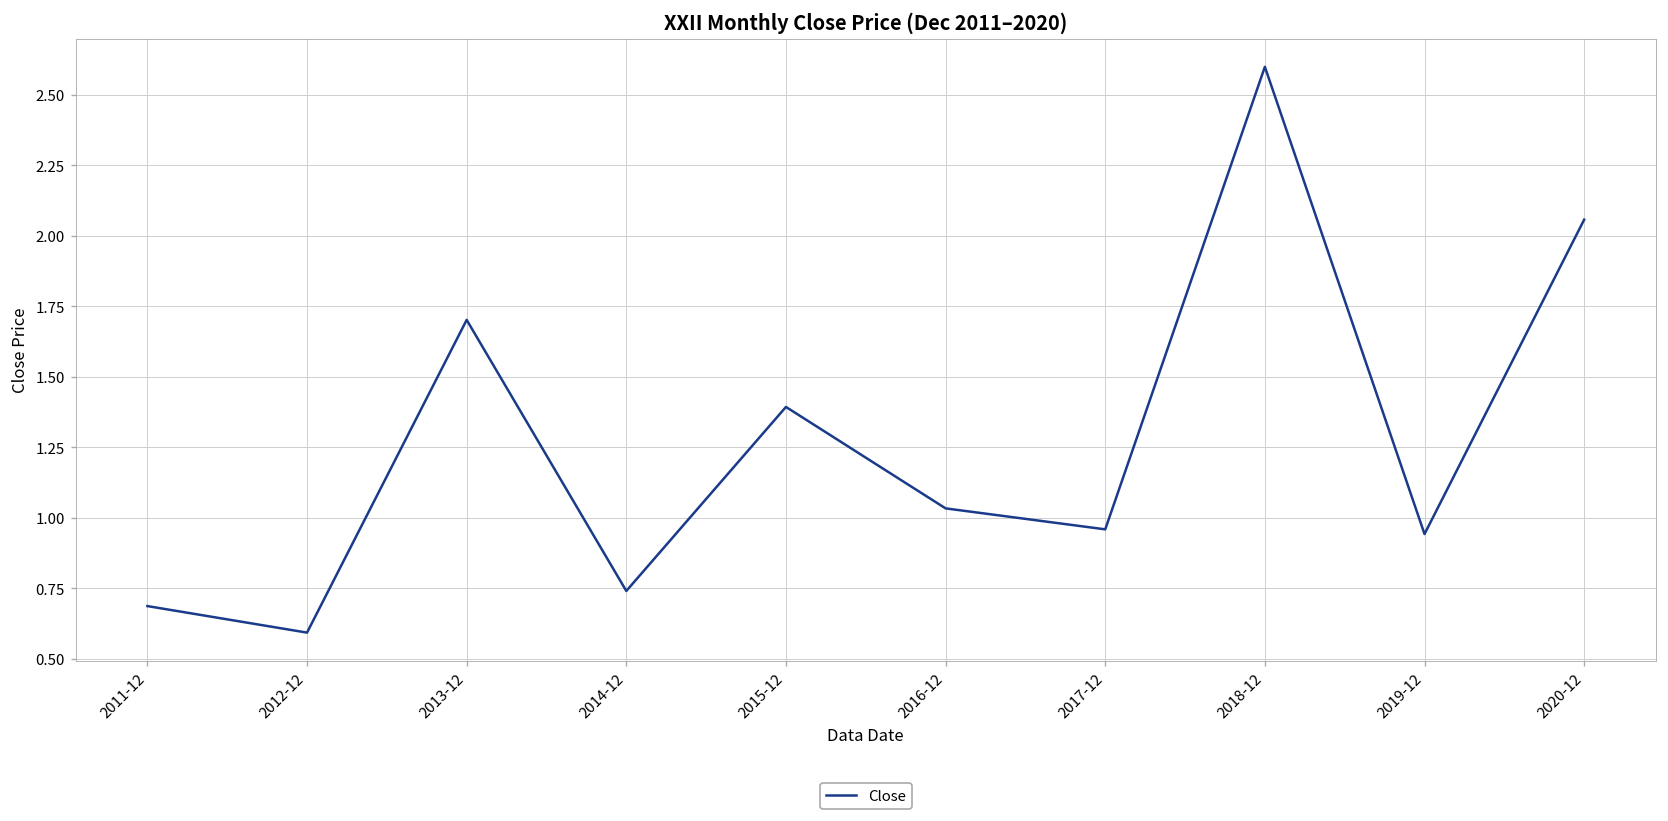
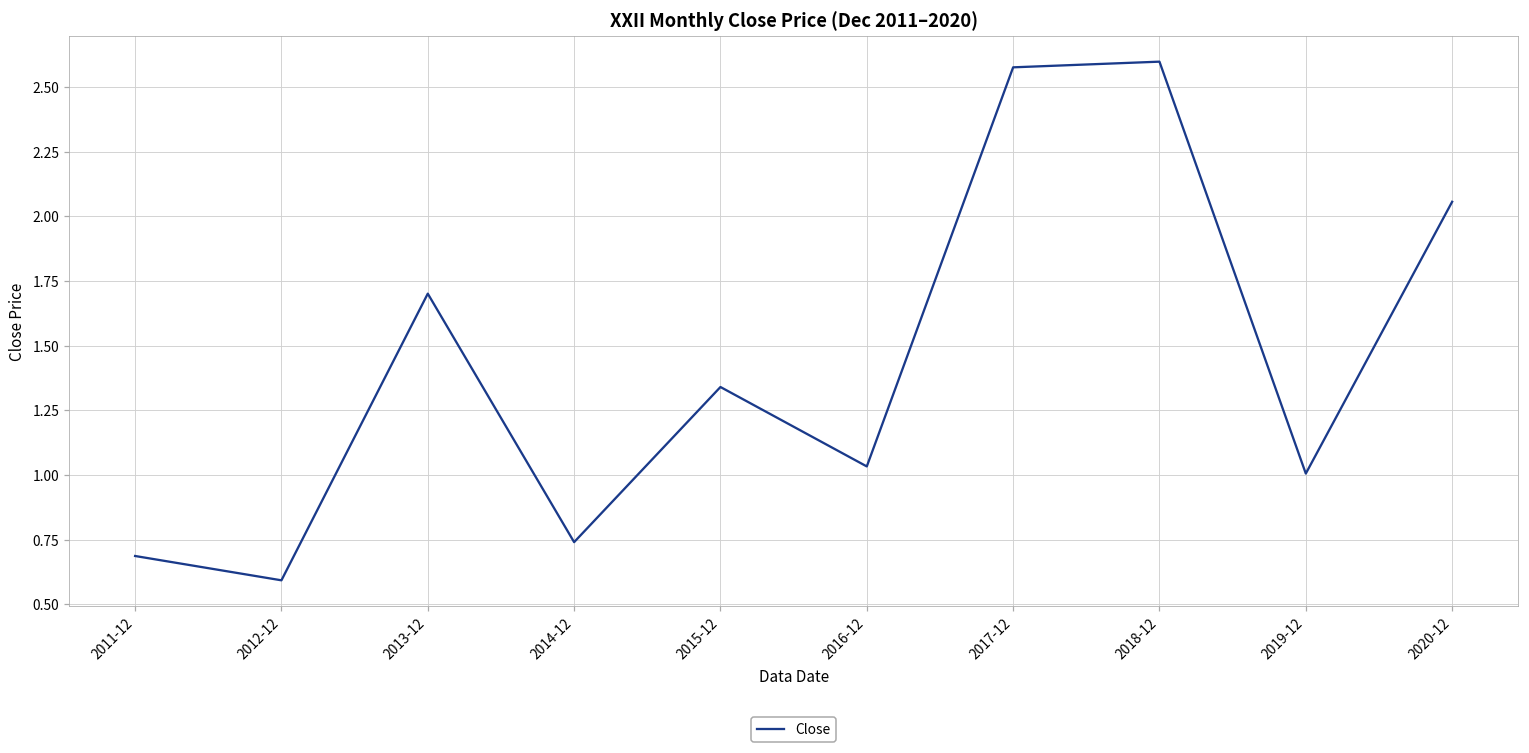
  {
    "2011-12": 0.69,
    "2012-12": 0.59,
    "2013-12": 1.70,
    "2014-12": 0.74,
-   "2015-12": 1.39,
+   "2015-12": 1.34,
    "2016-12": 1.03,
-   "2017-12": 0.96,
+   "2017-12": 2.58,
    "2018-12": 2.60,
-   "2019-12": 0.94,
+   "2019-12": 1.01,
    "2020-12": 2.06
  }
